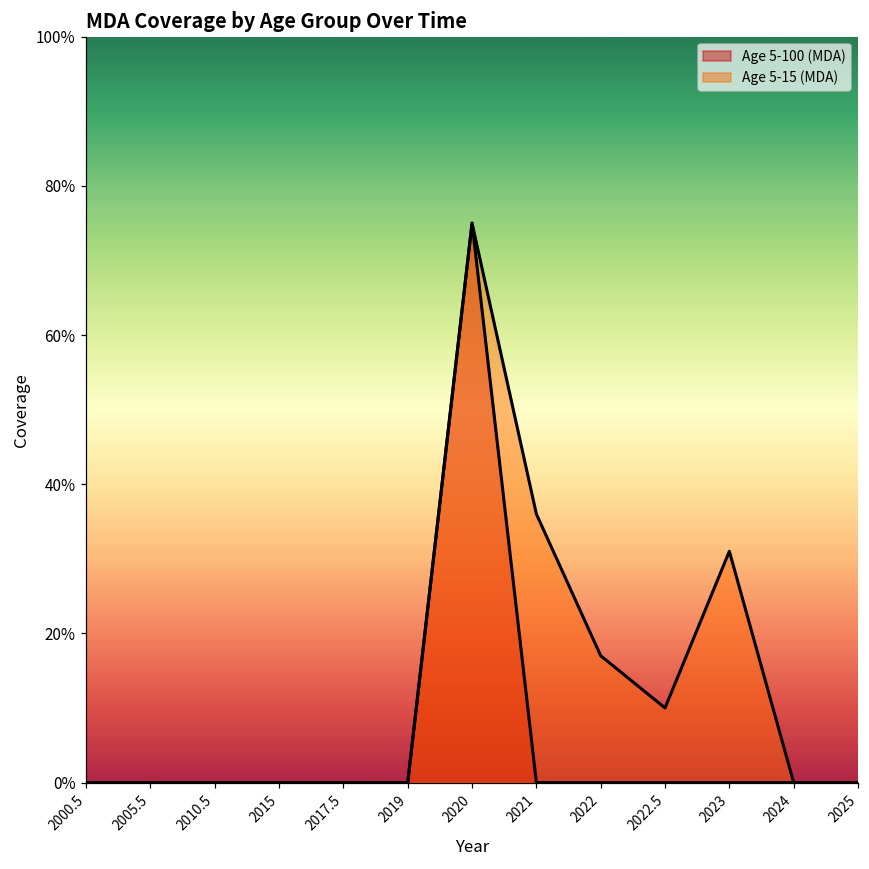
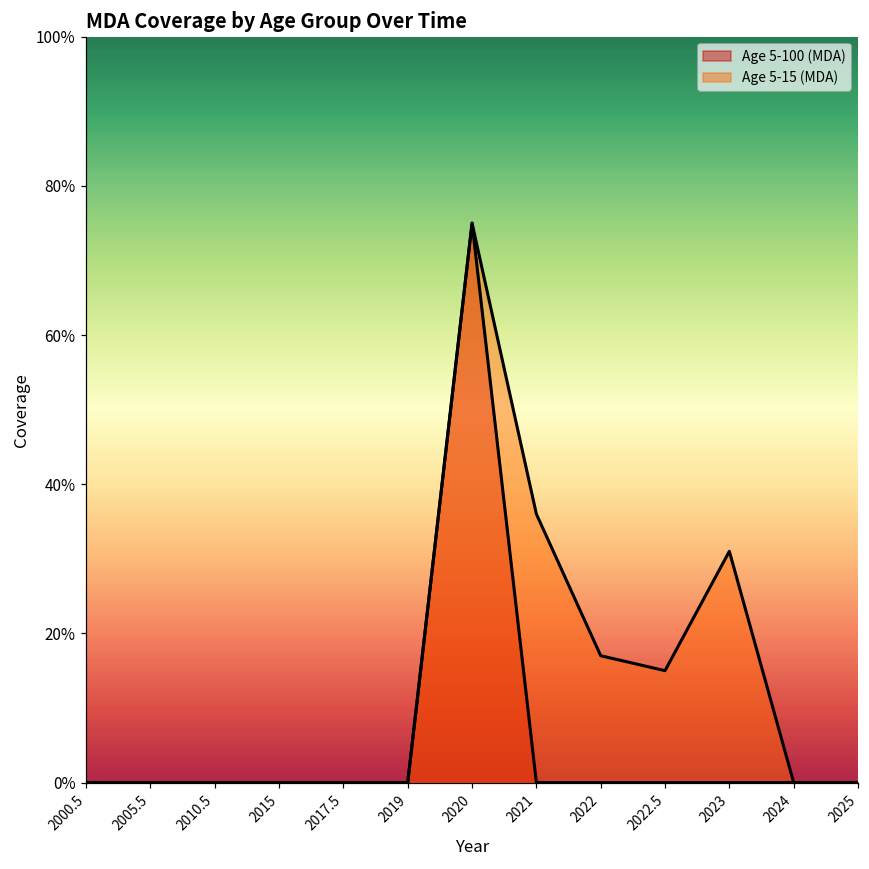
  {
    "Age 5-100 (MDA)": {
      "2021": "0%",
      "2022": "0%",
      "2022.5": "0%",
      "2023": "0%"
    },
    "Age 5-15 (MDA)": {
      "2021": "36%",
      "2022": "17%",
-     "2022.5": "10%",
+     "2022.5": "15%",
      "2023": "31%"
    }
  }
